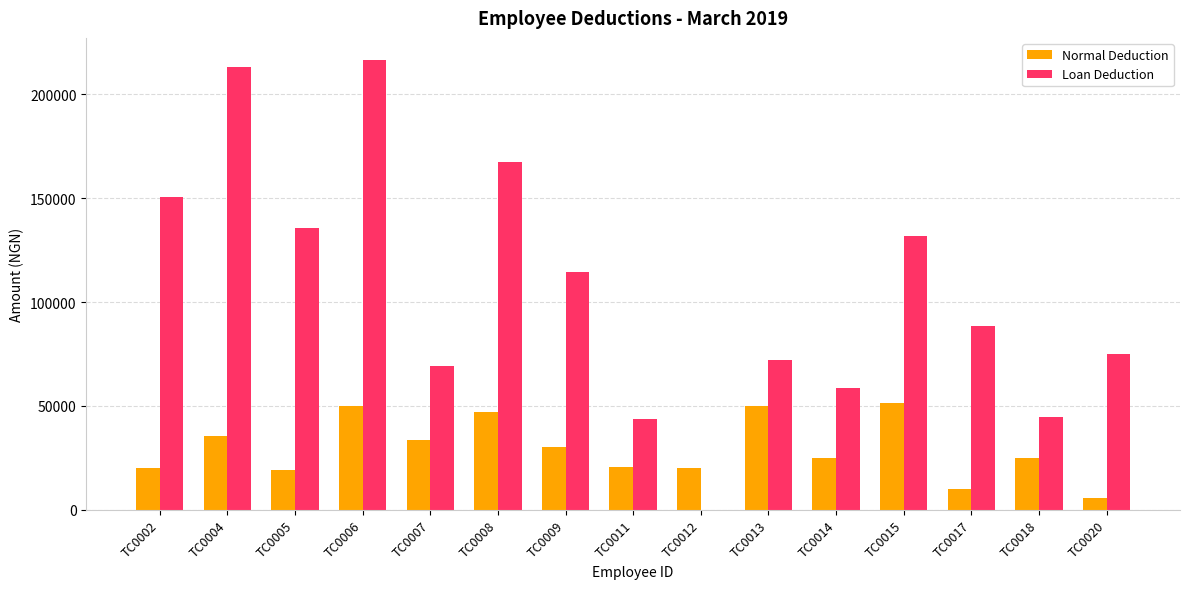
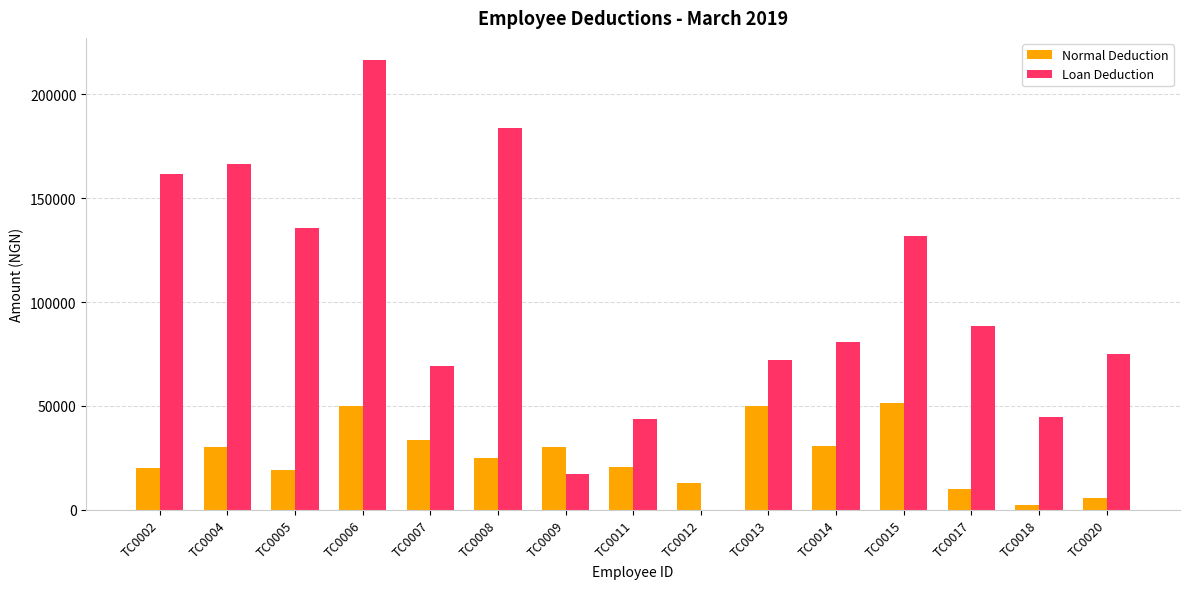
  {
    "Normal Deduction": {
      "TC0002": 20000,
-     "TC0004": 36000,
+     "TC0004": 30000,
      "TC0005": 19000,
      "TC0006": 50000,
      "TC0007": 33000,
-     "TC0008": 47000,
+     "TC0008": 25000,
      "TC0009": 30000,
      "TC0011": 20000,
-     "TC0012": 20000,
+     "TC0012": 13000,
      "TC0013": 50000,
-     "TC0014": 25000,
+     "TC0014": 31000,
      "TC0015": 51000,
      "TC0017": 10000,
-     "TC0018": 25000,
+     "TC0018": 2000,
      "TC0020": 5000
    },
    "Loan Deduction": {
-     "TC0002": 150000,
-     "TC0004": 213000,
+     "TC0002": 162000,
+     "TC0004": 166000,
      "TC0005": 135000,
      "TC0006": 216000,
      "TC0007": 69000,
-     "TC0008": 168000,
-     "TC0009": 114000,
+     "TC0008": 184000,
+     "TC0009": 17000,
      "TC0011": 44000,
      "TC0012": 0,
      "TC0013": 72000,
-     "TC0014": 59000,
+     "TC0014": 81000,
      "TC0015": 132000,
      "TC0017": 89000,
      "TC0018": 44000,
      "TC0020": 75000
    }
  }
